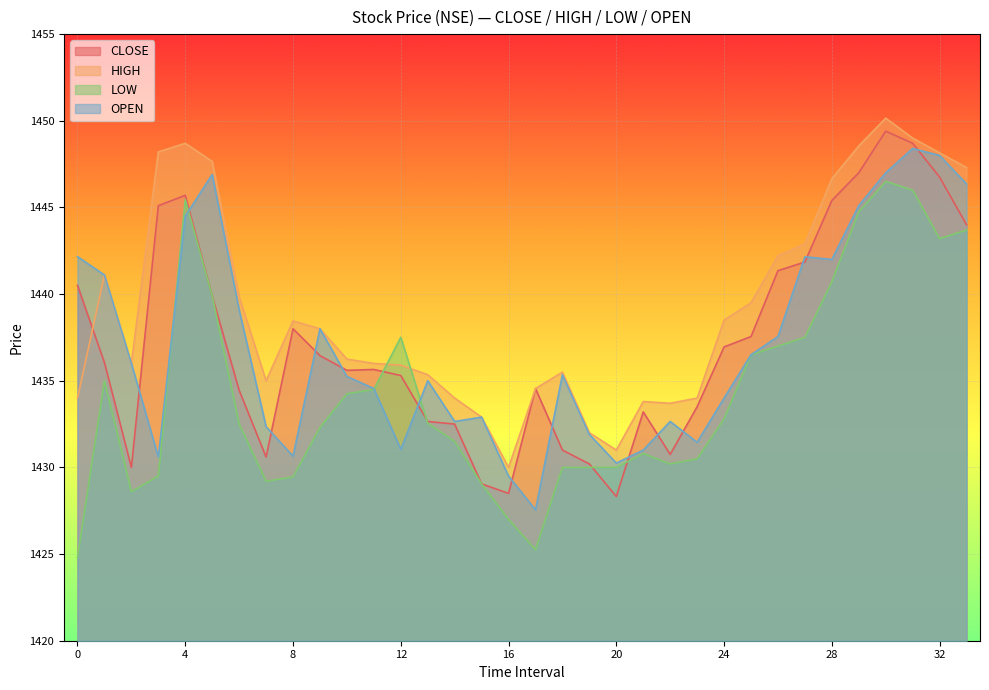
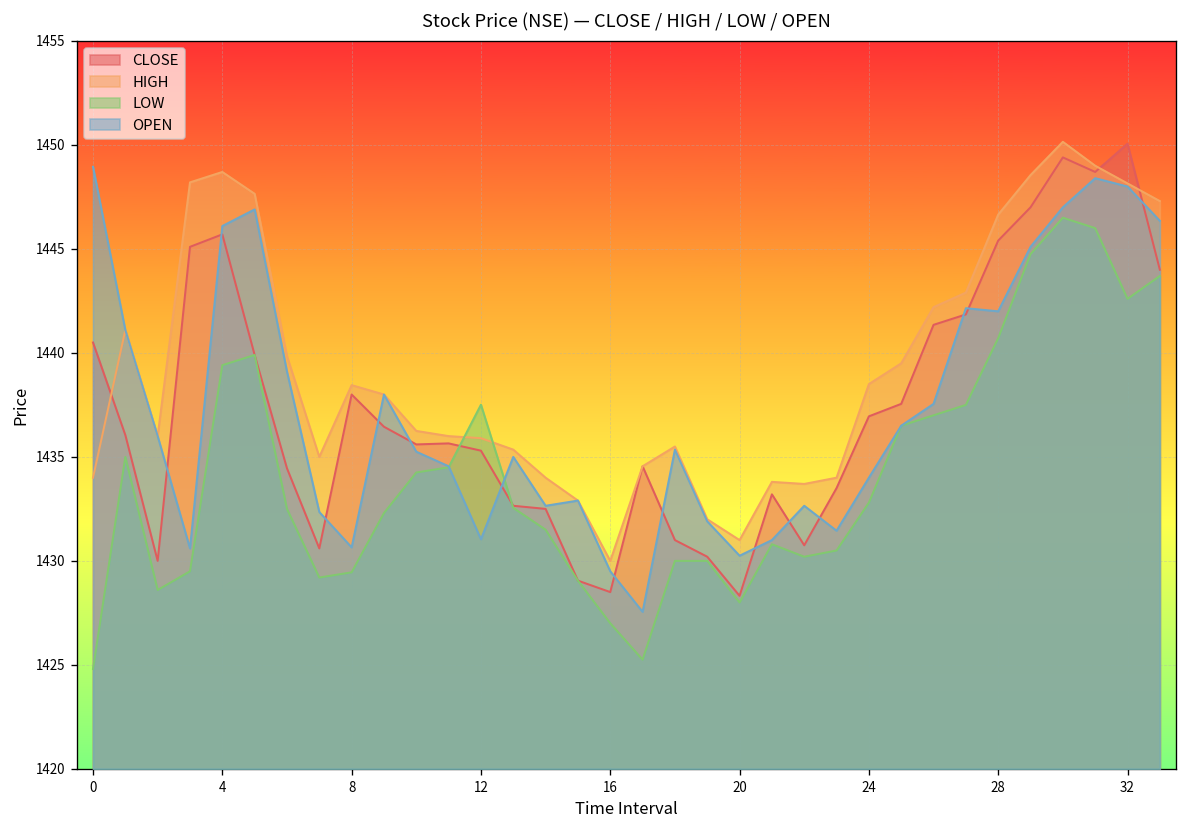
  {
    "CLOSE": {
      "0": 1440.5,
      "4": 1445.7,
      "8": 1438.0,
      "12": 1435.3,
      "16": 1428.5,
      "20": 1428.3,
      "24": 1437.0,
      "28": 1445.4,
-     "32": 1446.8
+     "32": 1450.1
    },
    "HIGH": {
      "0": 1434.0,
      "4": 1448.7,
      "8": 1438.5,
      "12": 1435.9,
      "16": 1430.0,
      "20": 1431.0,
      "24": 1438.5,
      "28": 1446.7,
      "32": 1448.2
    },
    "LOW": {
      "0": 1424.8,
-     "4": 1445.5,
+     "4": 1439.4,
      "8": 1429.5,
      "12": 1437.5,
      "16": 1427.0,
-     "20": 1430,
+     "20": 1428,
      "24": 1432.8,
      "28": 1440.7,
-     "32": 1443.2
+     "32": 1442.6
    },
    "OPEN": {
-     "0": 1442.2,
-     "4": 1444.5,
+     "0": 1449.0,
+     "4": 1446.1,
      "8": 1430.7,
      "12": 1431.0,
      "16": 1429.5,
      "20": 1430.3,
      "24": 1434.0,
      "28": 1442.0,
      "32": 1448.0
    }
  }
